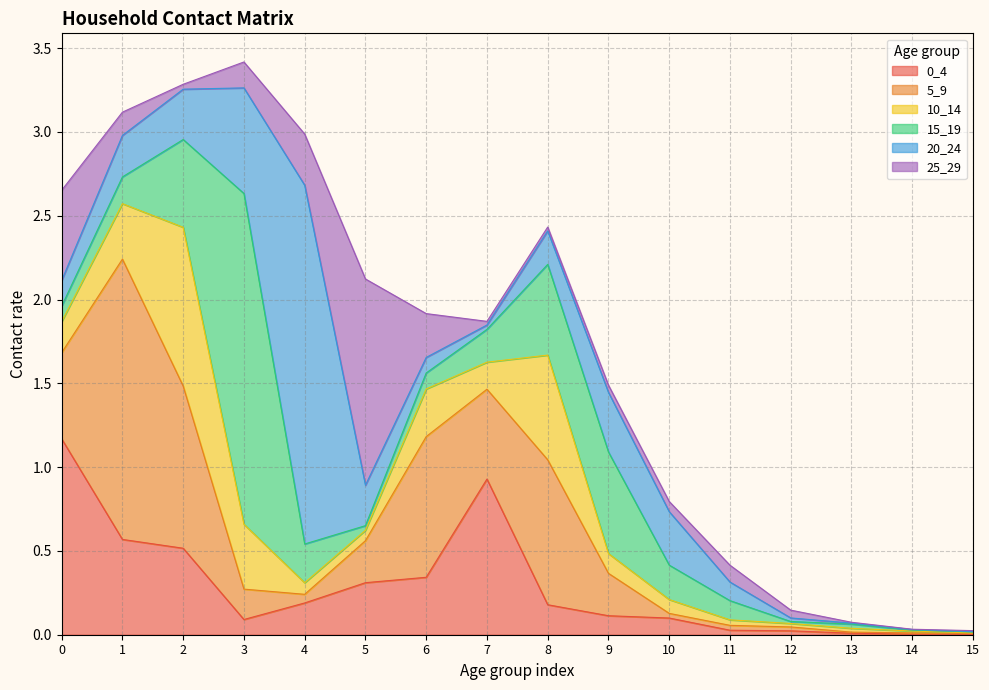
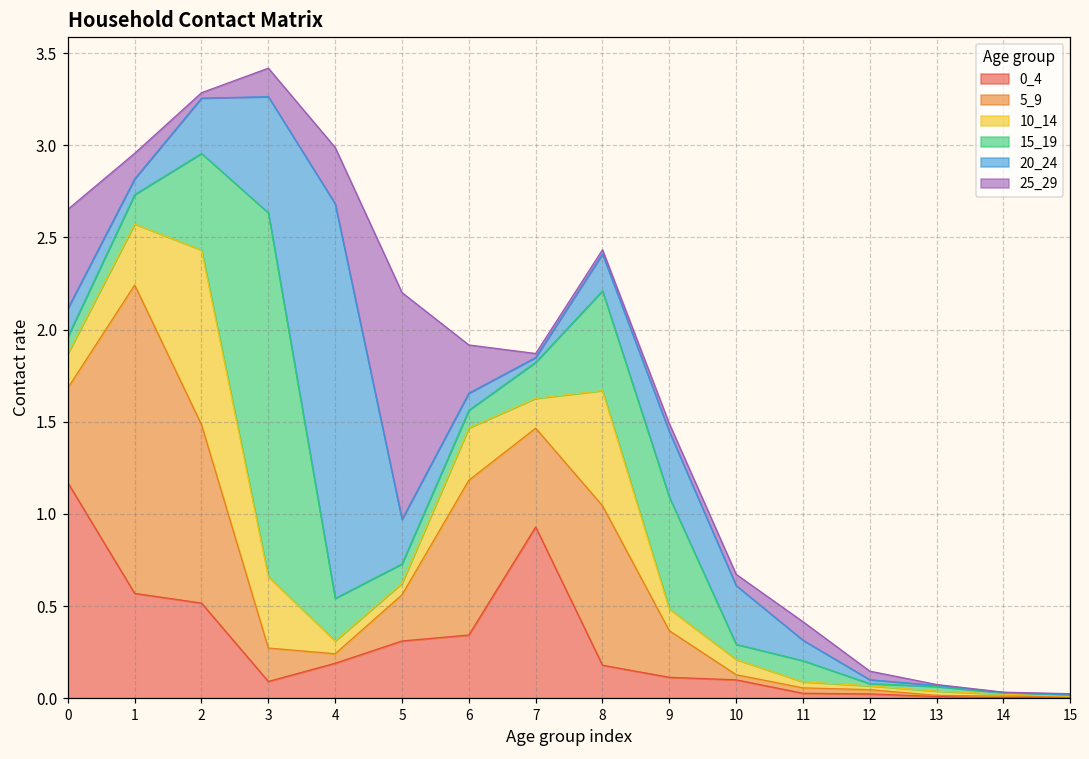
  {
    "10_14": {
      "0": 0.19,
      "1": 0.33,
      "2": 0.95,
      "3": 0.39,
      "4": 0.07,
      "5": 0.06,
      "6": 0.28,
      "7": 0.16,
      "8": 0.62,
      "9": 0.12,
      "10": 0.08,
      "11": 0.03,
      "13": 0.02
    },
    "15_19": {
      "0": 0.09,
      "1": 0.16,
      "2": 0.52,
      "3": 1.97,
      "4": 0.23,
-     "5": 0.03,
+     "5": 0.11,
      "6": 0.10,
      "7": 0.20,
      "8": 0.54,
      "9": 0.61,
-     "10": 0.21,
+     "10": 0.08,
      "11": 0.11
    },
    "20_24": {
      "0": 0.15,
-     "1": 0.25,
+     "1": 0.09,
      "2": 0.30,
      "3": 0.63,
      "4": 2.14,
      "5": 0.24,
      "6": 0.09,
      "7": 0.03,
      "8": 0.20,
      "9": 0.36,
      "10": 0.32,
      "11": 0.11,
      "12": 0.02
    },
    "25_29": {
      "0": 0.54,
      "1": 0.14,
      "2": 0.03,
      "3": 0.15,
      "4": 0.31,
      "5": 1.23,
      "6": 0.26,
      "7": 0.02,
      "8": 0.02,
      "9": 0.04,
      "10": 0.06,
      "11": 0.10,
      "12": 0.05
    }
  }
